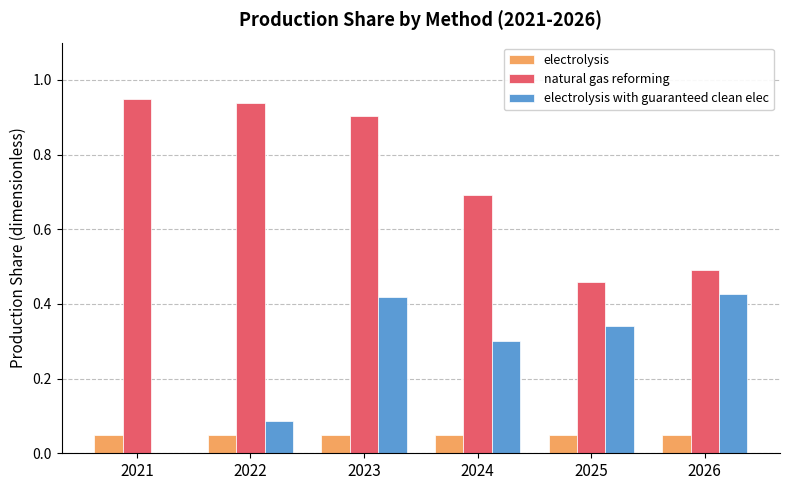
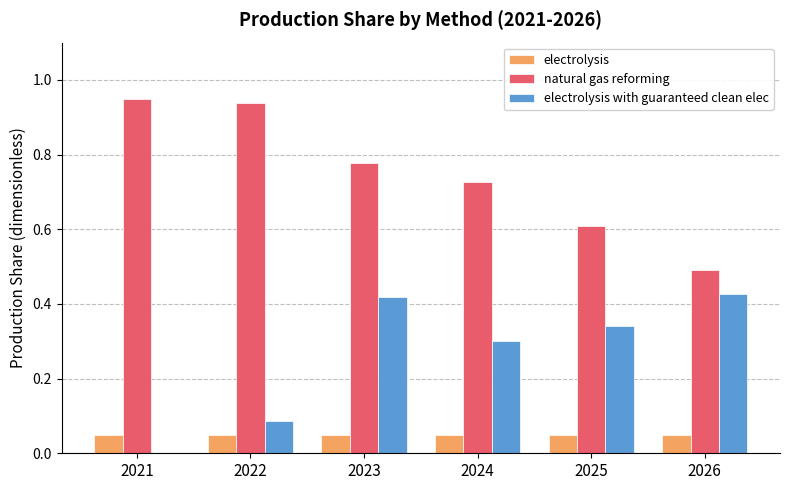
  {
    "electrolysis": {
      "2021": 0.05,
      "2022": 0.05,
      "2023": 0.05,
      "2024": 0.05,
      "2025": 0.05,
      "2026": 0.05
    },
    "natural gas reforming": {
      "2021": 0.95,
      "2022": 0.94,
-     "2023": 0.90,
-     "2024": 0.69,
-     "2025": 0.46,
+     "2023": 0.78,
+     "2024": 0.73,
+     "2025": 0.61,
      "2026": 0.49
    },
    "electrolysis with guaranteed clean elec": {
      "2021": 0.00,
      "2022": 0.09,
      "2023": 0.42,
      "2024": 0.30,
      "2025": 0.34,
      "2026": 0.43
    }
  }
